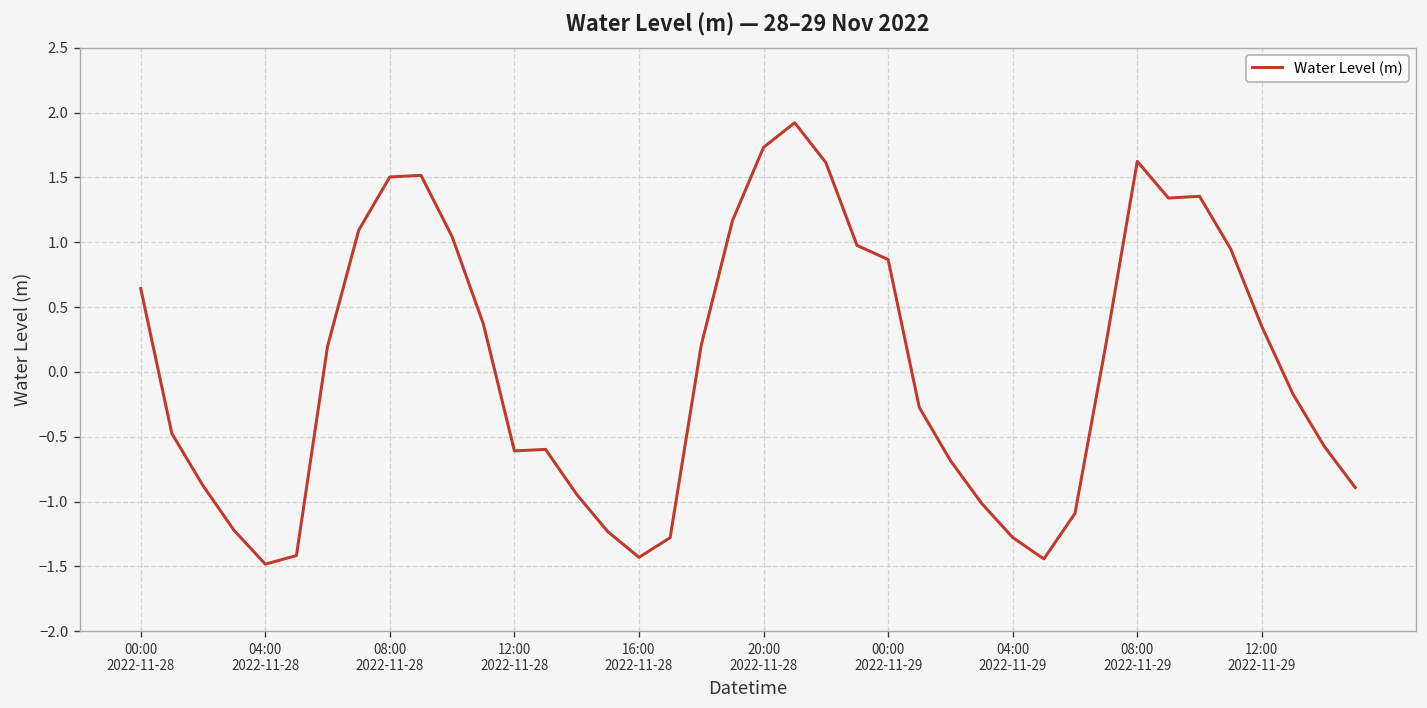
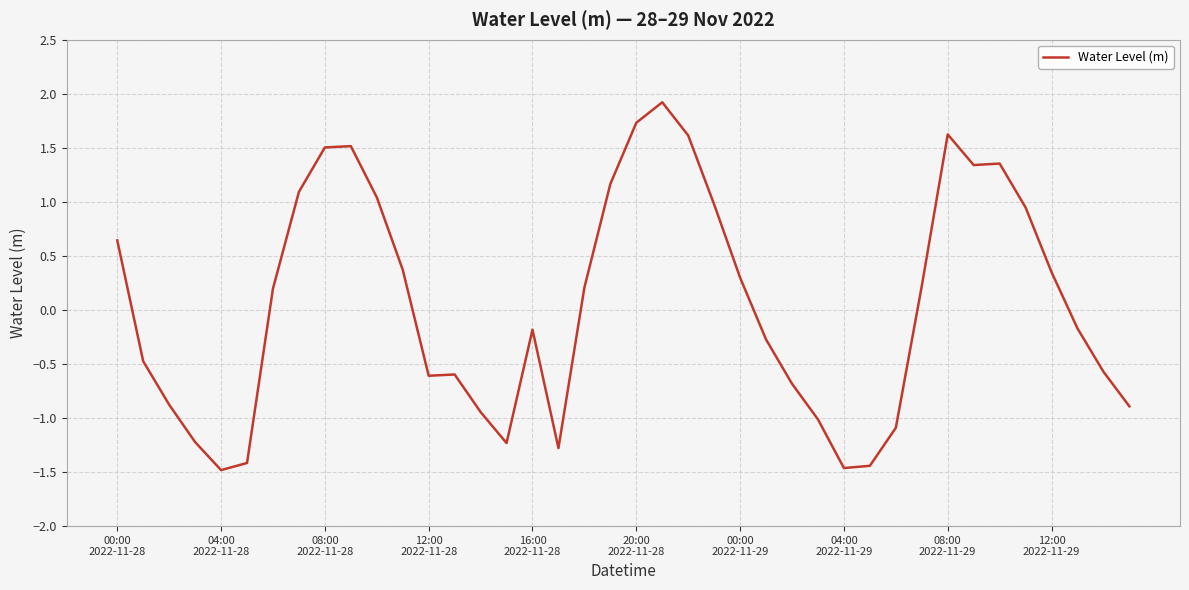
  {
    "00:00 2022-11-28": 0.64,
    "04:00 2022-11-28": -1.48,
    "08:00 2022-11-28": 1.50,
    "12:00 2022-11-28": -0.61,
-   "16:00 2022-11-28": -1.43,
+   "16:00 2022-11-28": -0.18,
    "20:00 2022-11-28": 1.73,
-   "00:00 2022-11-29": 0.87,
-   "04:00 2022-11-29": -1.28,
+   "00:00 2022-11-29": 0.30,
+   "04:00 2022-11-29": -1.46,
    "08:00 2022-11-29": 1.62,
    "12:00 2022-11-29": 0.35
  }
